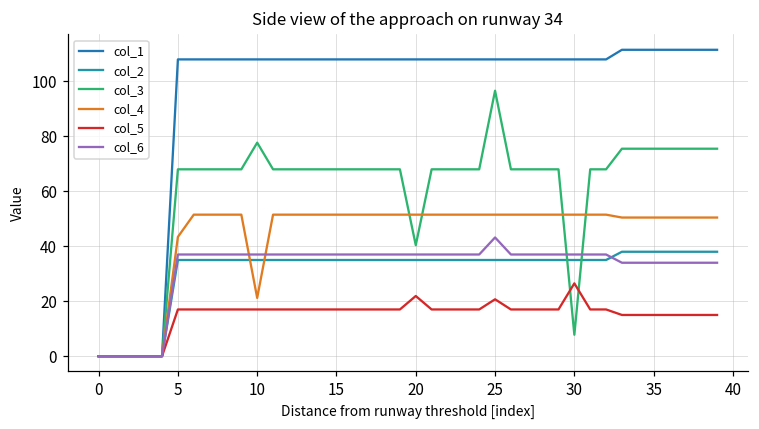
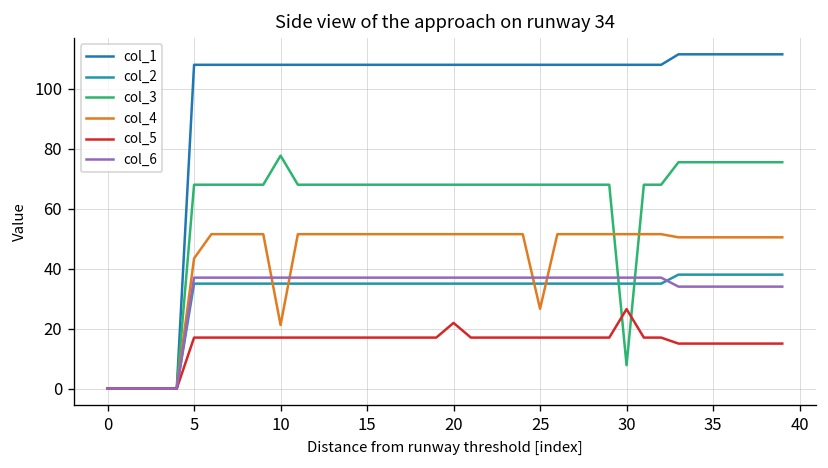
  {
    "col_3": {
      "5": 68,
      "10": 78,
      "15": 68,
-     "20": 40,
-     "25": 97,
+     "20": 68,
+     "25": 68,
      "30": 8,
      "35": 76
    },
    "col_4": {
      "5": 43,
      "10": 21,
      "15": 52,
      "20": 52,
-     "25": 52,
+     "25": 27,
      "30": 52,
      "35": 50
    },
    "col_5": {
      "5": 17,
      "10": 17,
      "15": 17,
      "20": 22,
-     "25": 21,
+     "25": 17,
      "30": 27,
      "35": 15
    },
    "col_6": {
      "5": 37,
      "10": 37,
      "15": 37,
      "20": 37,
-     "25": 43,
+     "25": 37,
      "30": 37,
      "35": 34
    }
  }
